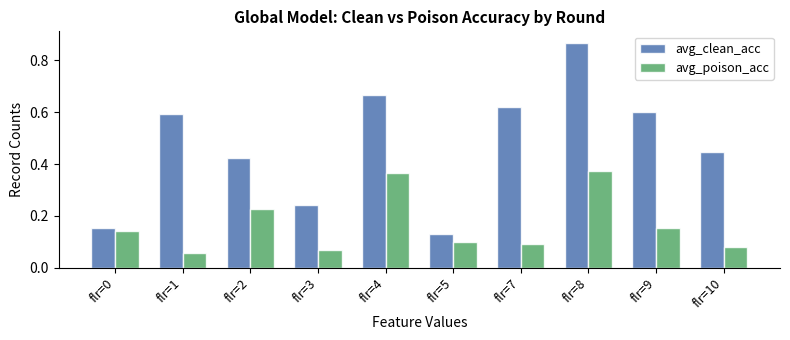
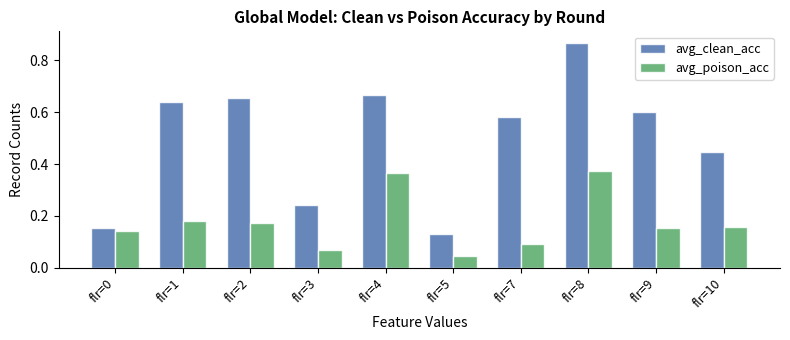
  {
    "avg_clean_acc": {
      "flr=0": 0.15,
-     "flr=1": 0.59,
-     "flr=2": 0.42,
+     "flr=1": 0.64,
+     "flr=2": 0.65,
      "flr=3": 0.24,
      "flr=4": 0.67,
      "flr=5": 0.13,
-     "flr=7": 0.62,
+     "flr=7": 0.58,
      "flr=8": 0.87,
      "flr=9": 0.60,
      "flr=10": 0.45
    },
    "avg_poison_acc": {
      "flr=0": 0.14,
-     "flr=1": 0.06,
-     "flr=2": 0.23,
+     "flr=1": 0.18,
+     "flr=2": 0.17,
      "flr=3": 0.07,
      "flr=4": 0.37,
-     "flr=5": 0.10,
+     "flr=5": 0.05,
      "flr=7": 0.09,
      "flr=8": 0.38,
      "flr=9": 0.15,
-     "flr=10": 0.08
+     "flr=10": 0.16
    }
  }
